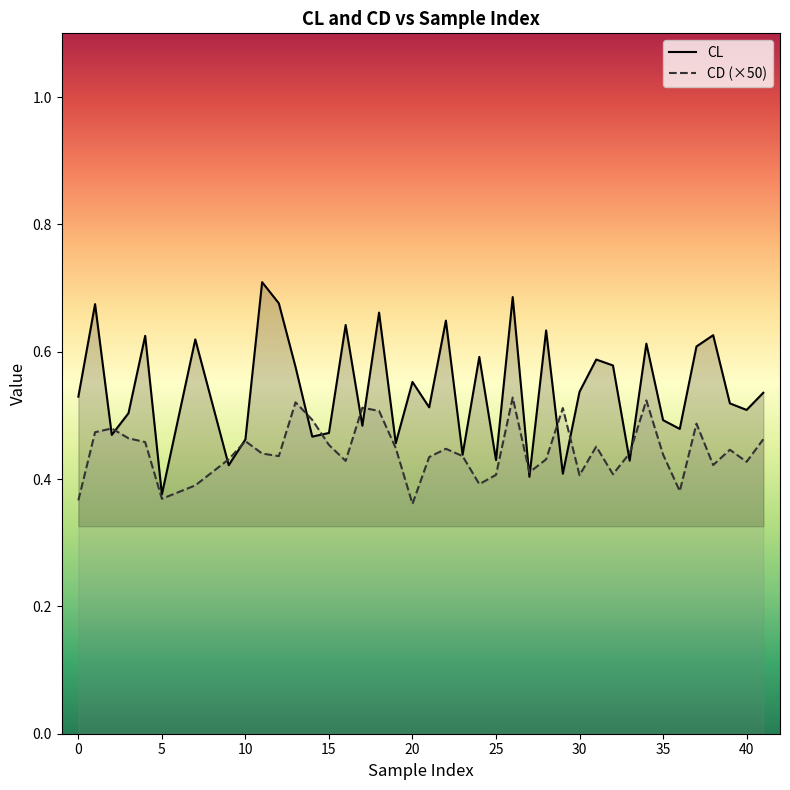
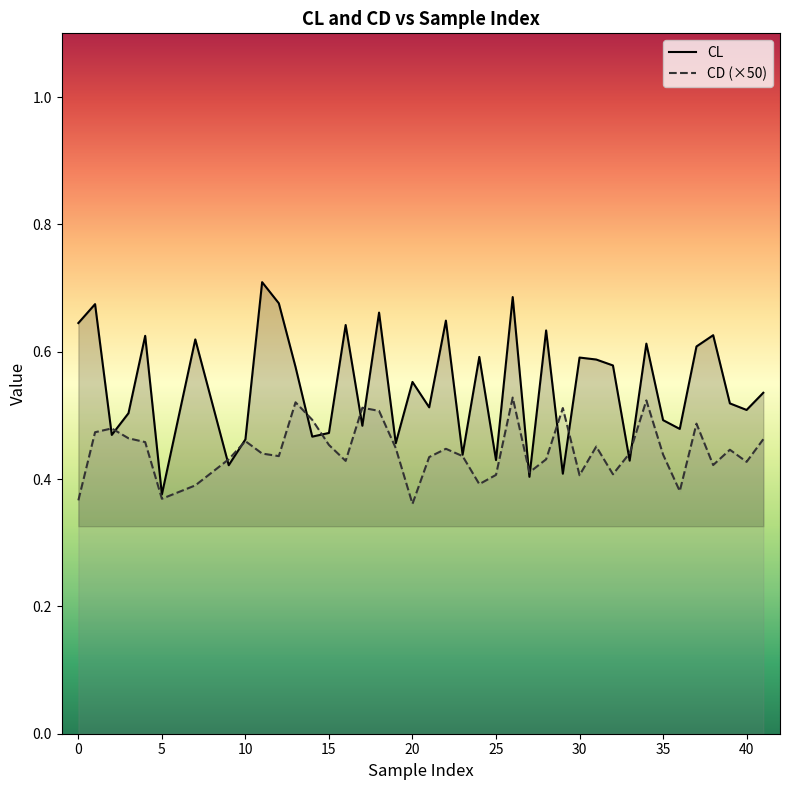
  {
    "CL": {
-     "0": 0.53,
+     "0": 0.65,
      "5": 0.38,
      "15": 0.47,
      "20": 0.55,
      "25": 0.43,
-     "30": 0.54,
+     "30": 0.59,
      "35": 0.49,
      "40": 0.51
    },
    "CD (×50)": {
      "0": 0.37,
      "5": 0.37,
      "15": 0.45,
      "20": 0.36,
      "25": 0.41,
      "30": 0.41,
      "35": 0.44,
      "40": 0.43
    }
  }
